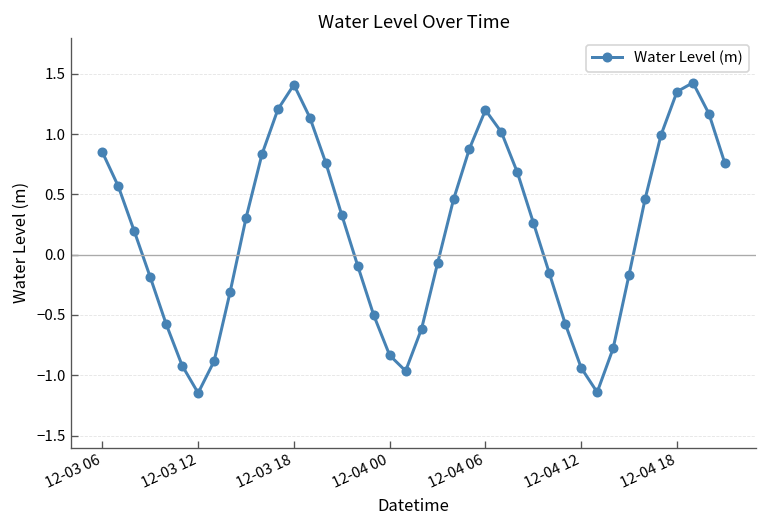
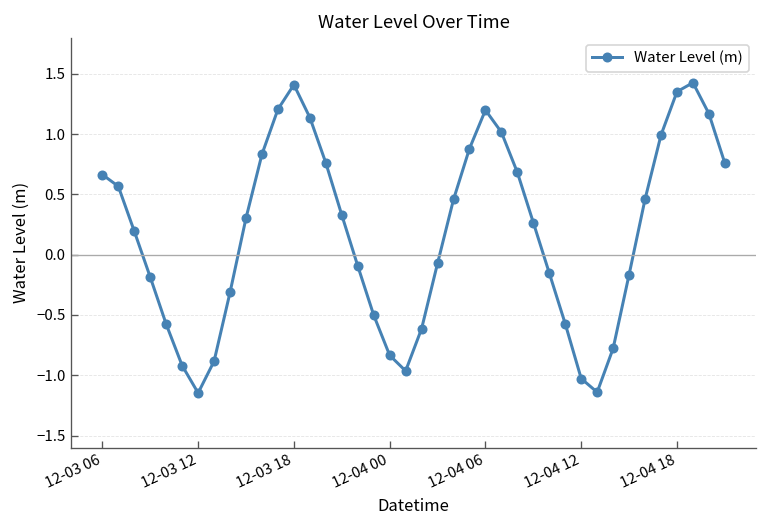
  {
-   "12-03 06": 0.85,
+   "12-03 06": 0.66,
    "12-03 12": -1.15,
    "12-03 18": 1.41,
    "12-04 00": -0.83,
    "12-04 06": 1.20,
-   "12-04 12": -0.94,
+   "12-04 12": -1.03,
    "12-04 18": 1.35
  }
